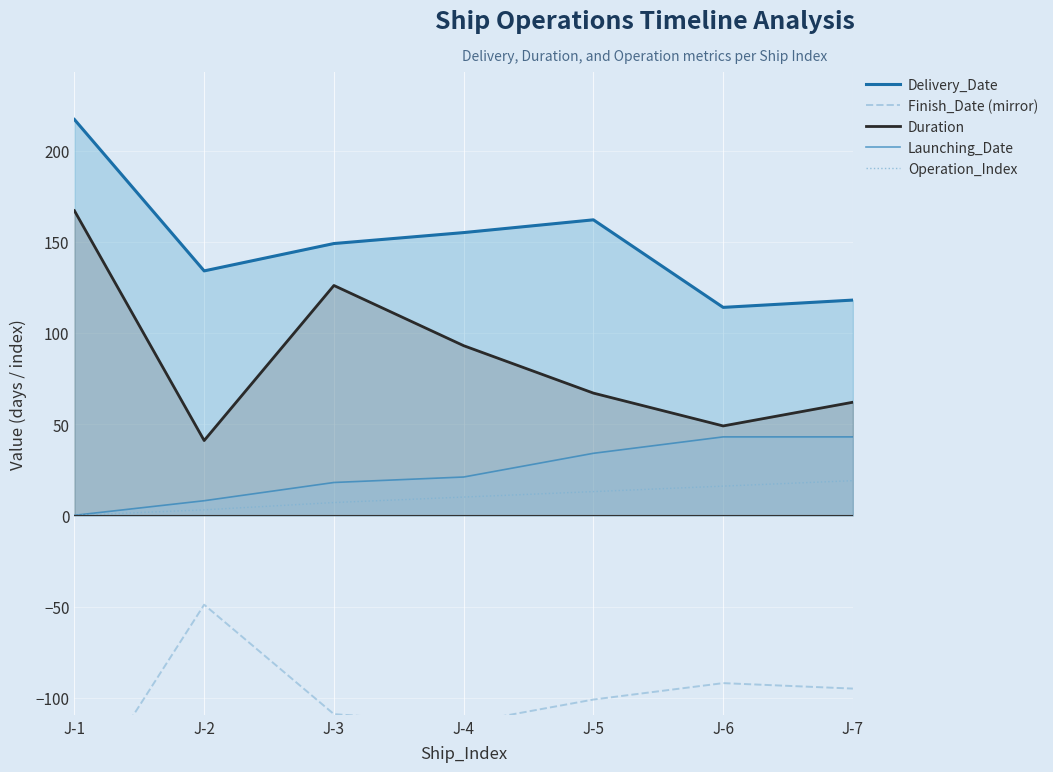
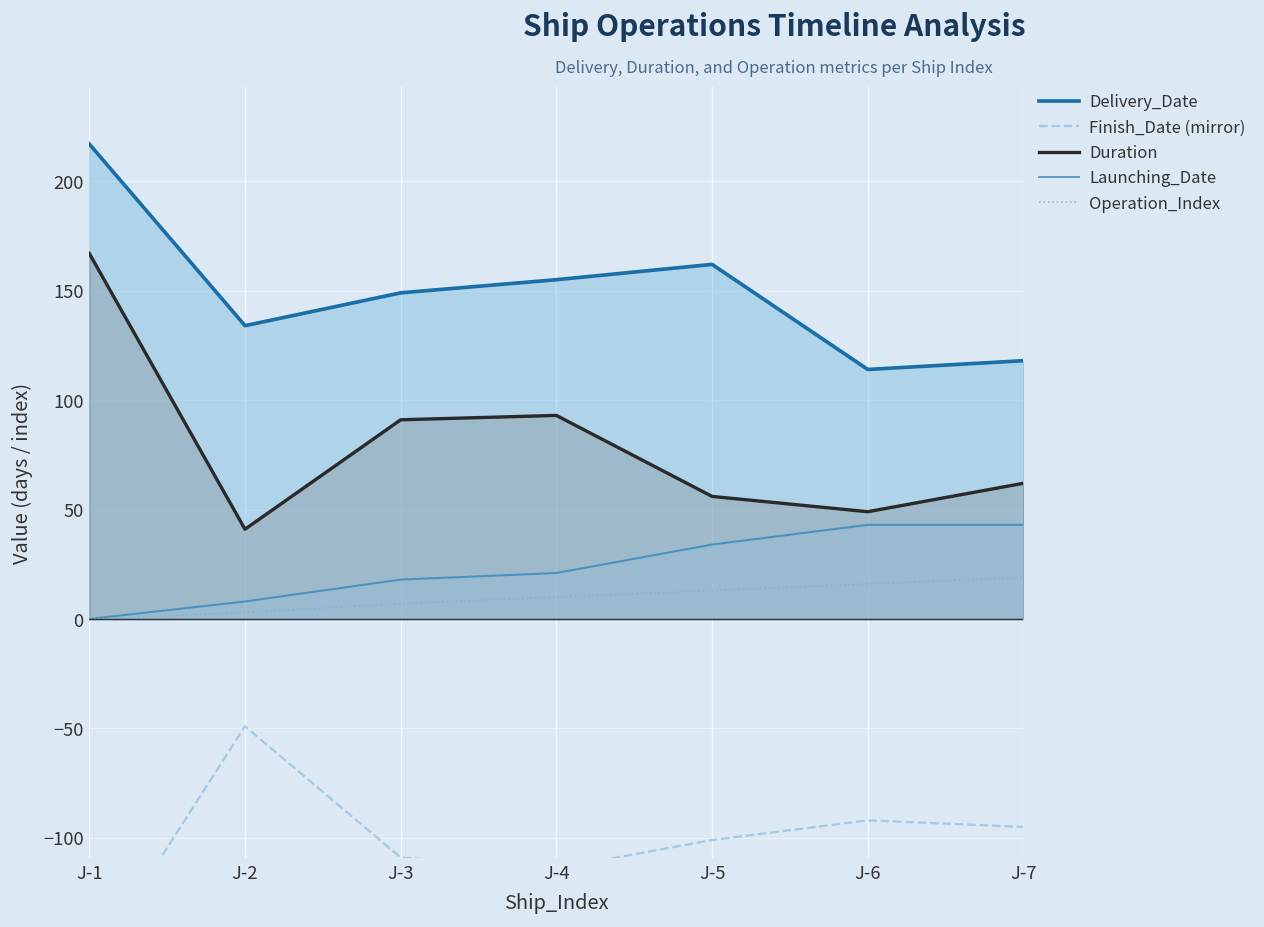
  {
    "Duration": {
      "J-1": 167,
      "J-2": 41,
-     "J-3": 126,
+     "J-3": 91,
      "J-4": 93,
-     "J-5": 67,
+     "J-5": 56,
      "J-6": 49,
      "J-7": 62
    }
  }
